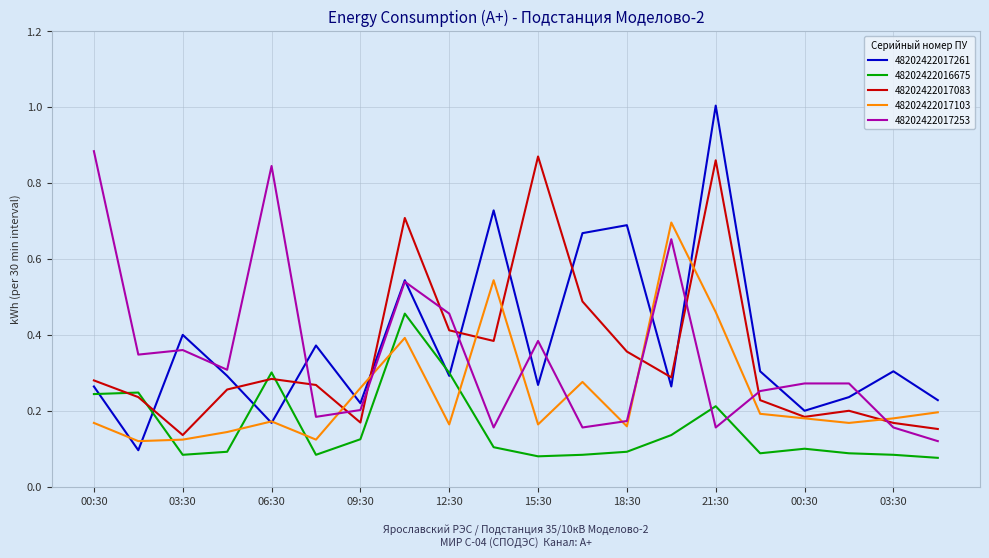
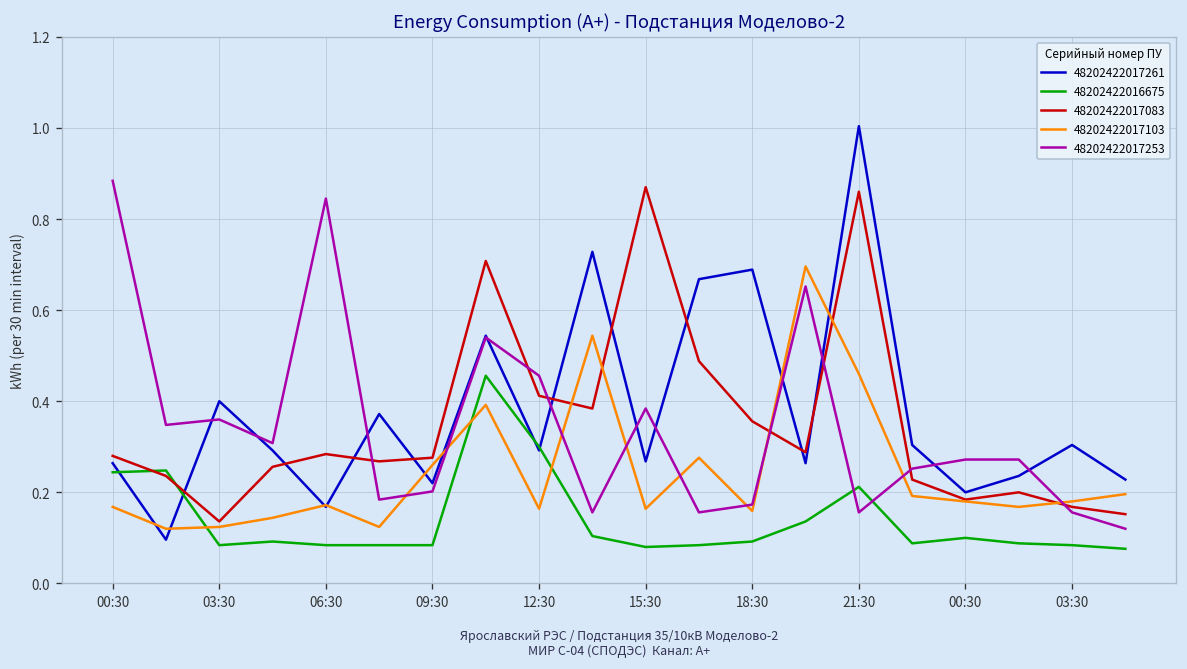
  {
    "48202422017261": {
      "09:30": 0.22,
      "12:30": 0.29,
      "15:30": 0.27,
      "18:30": 0.69,
      "21:30": 1.00
    },
    "48202422016675": {
-     "06:30": 0.30,
-     "09:30": 0.13,
+     "06:30": 0.08,
+     "09:30": 0.08,
      "12:30": 0.30,
      "15:30": 0.08,
      "18:30": 0.09,
      "21:30": 0.21
    },
    "48202422017083": {
      "06:30": 0.28,
-     "09:30": 0.17,
+     "09:30": 0.28,
      "12:30": 0.41,
      "15:30": 0.87,
      "18:30": 0.36,
      "21:30": 0.86
    },
    "48202422017103": {
      "09:30": 0.26,
      "12:30": 0.16,
      "15:30": 0.16,
      "18:30": 0.16,
      "21:30": 0.46
    },
    "48202422017253": {
      "06:30": 0.85,
      "09:30": 0.20,
      "12:30": 0.46,
      "15:30": 0.38,
      "18:30": 0.17,
      "21:30": 0.16
    }
  }
